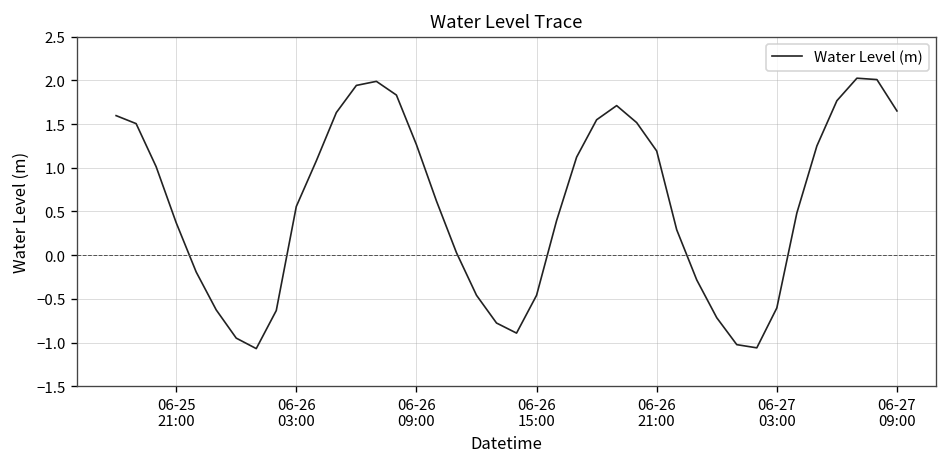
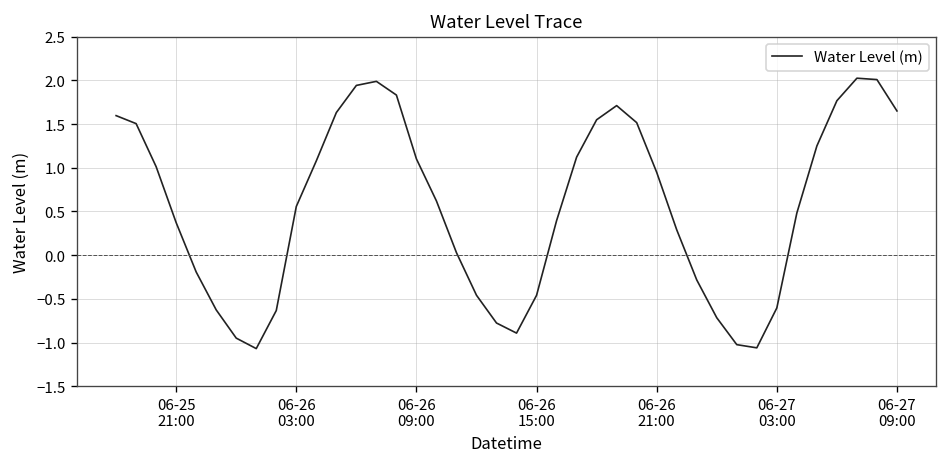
  {
    "06-25 21:00": 0.4,
    "06-26 03:00": 0.6,
-   "06-26 09:00": 1.3,
+   "06-26 09:00": 1.1,
    "06-26 15:00": -0.5,
-   "06-26 21:00": 1.2,
+   "06-26 21:00": 0.9,
    "06-27 03:00": -0.6,
    "06-27 09:00": 1.6
  }
